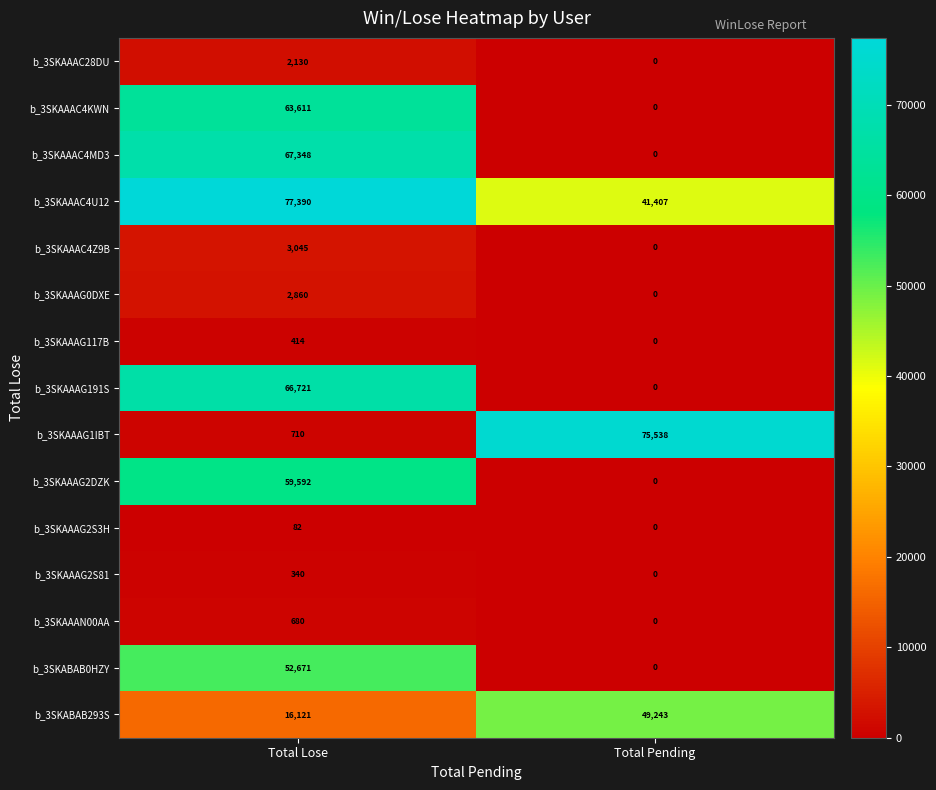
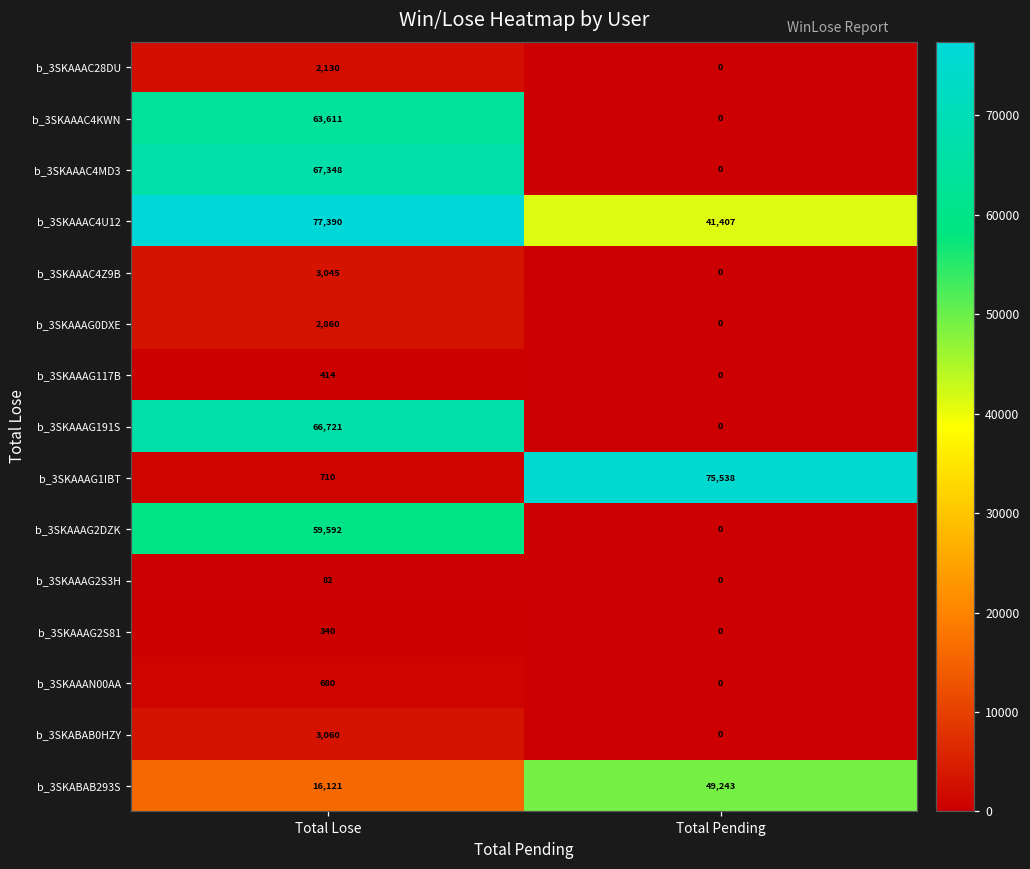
  {
    "b_3SKAAAC28DU": {
      "Total Lose": "2,130",
      "Total Pending": "0"
    },
    "b_3SKAAAC4KWN": {
      "Total Lose": "63,611",
      "Total Pending": "0"
    },
    "b_3SKAAAC4MD3": {
      "Total Lose": "67,348",
      "Total Pending": "0"
    },
    "b_3SKAAAC4U12": {
      "Total Lose": "77,390",
      "Total Pending": "41,407"
    },
    "b_3SKAAAC4Z9B": {
      "Total Lose": "3,045",
      "Total Pending": "0"
    },
    "b_3SKAAAG0DXE": {
      "Total Lose": "2,860",
      "Total Pending": "0"
    },
    "b_3SKAAAG117B": {
      "Total Lose": "414",
      "Total Pending": "0"
    },
    "b_3SKAAAG191S": {
      "Total Lose": "66,721",
      "Total Pending": "0"
    },
    "b_3SKAAAG1IBT": {
      "Total Lose": "710",
      "Total Pending": "75,538"
    },
    "b_3SKAAAG2DZK": {
      "Total Lose": "59,592",
      "Total Pending": "0"
    },
    "b_3SKAAAG2S3H": {
      "Total Lose": "82",
      "Total Pending": "0"
    },
    "b_3SKAAAG2S81": {
      "Total Lose": "340",
      "Total Pending": "0"
    },
    "b_3SKAAAN00AA": {
      "Total Lose": "680",
      "Total Pending": "0"
    },
    "b_3SKABAB0HZY": {
-     "Total Lose": "52,671",
+     "Total Lose": "3,060",
      "Total Pending": "0"
    },
    "b_3SKABAB293S": {
      "Total Lose": "16,121",
      "Total Pending": "49,243"
    }
  }
